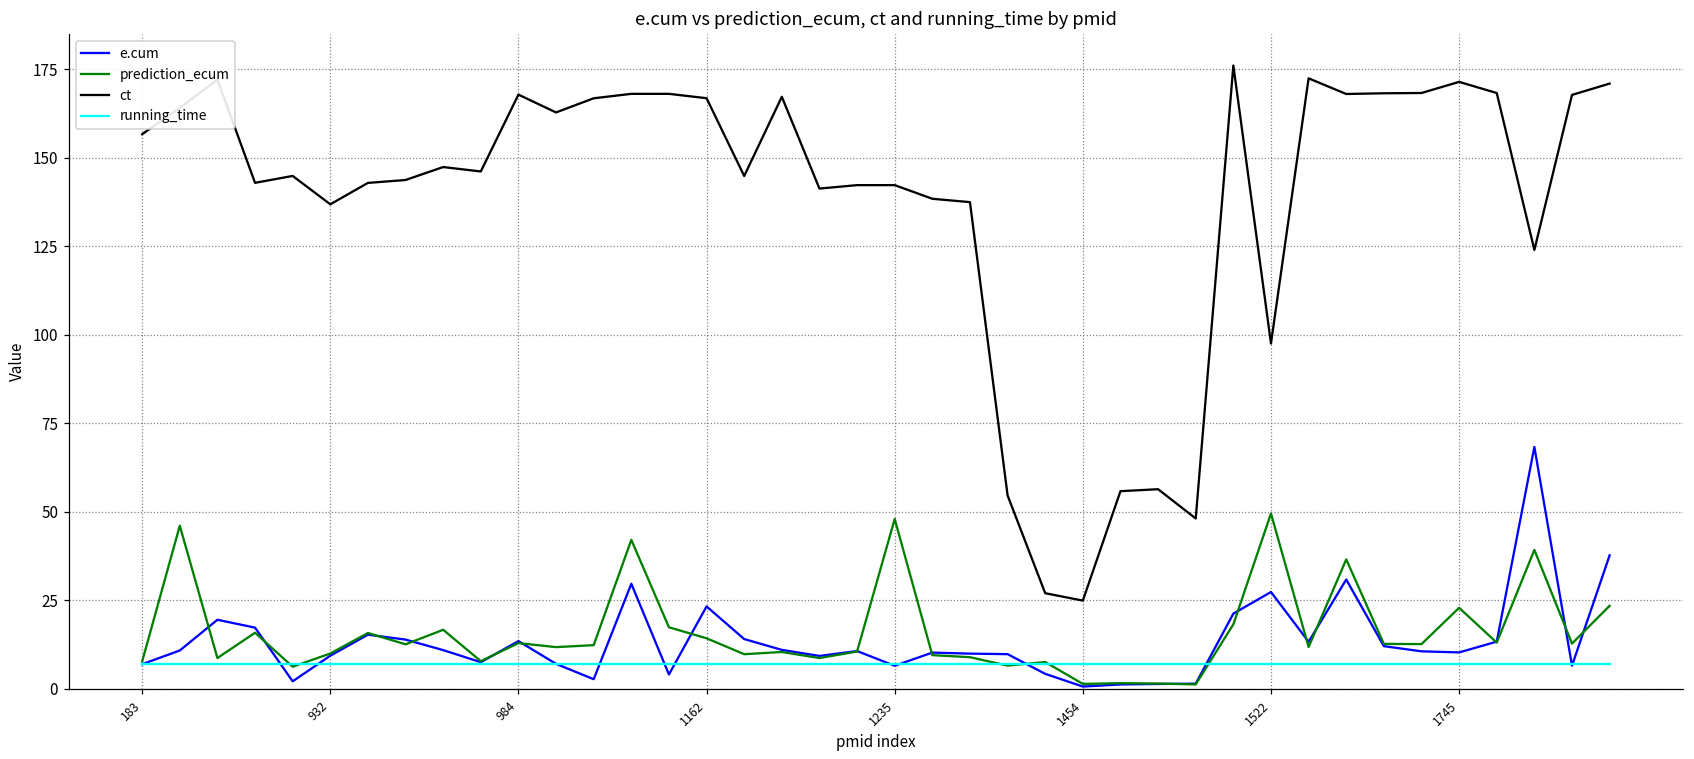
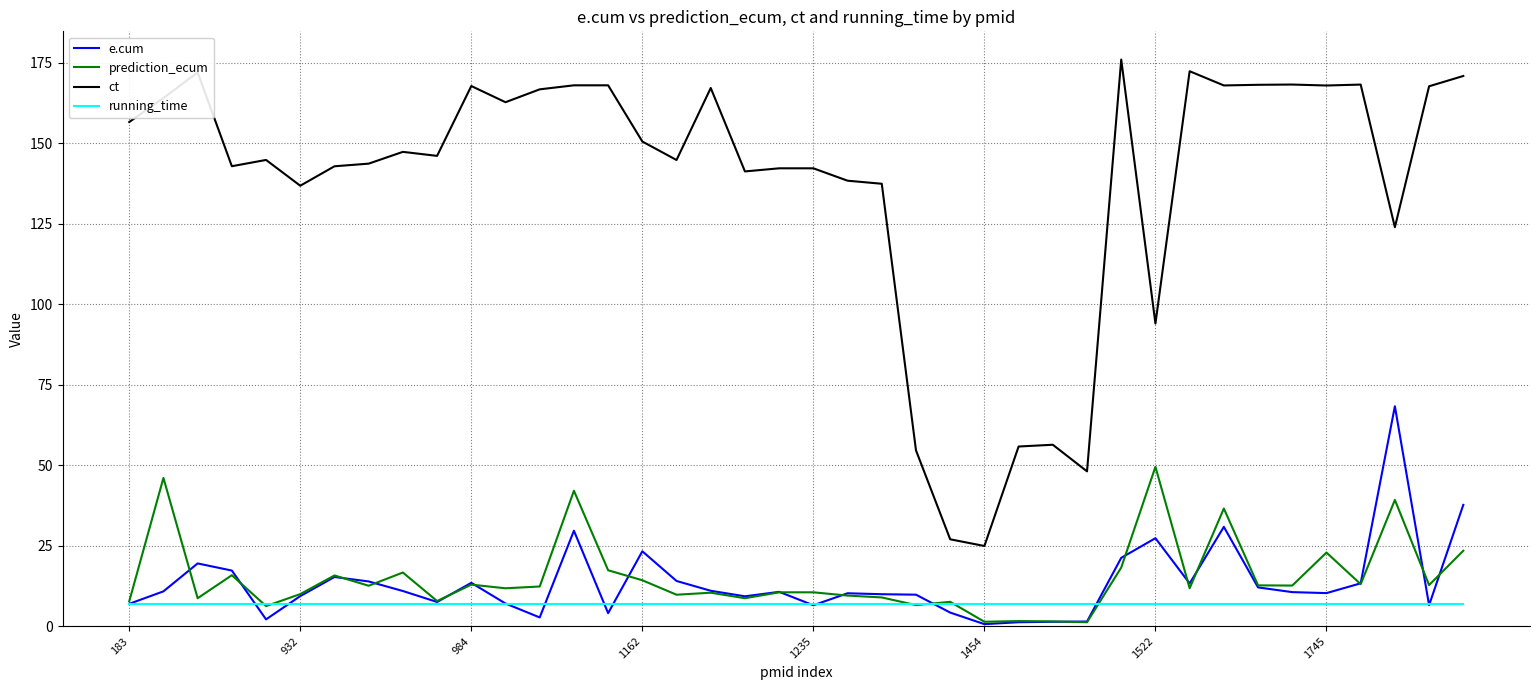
  {
    "e.cum": {
      "1162": 23,
      "1522": 27,
      "1745": 10
    },
    "prediction_ecum": {
      "1162": 14,
-     "1235": 48,
+     "1235": 11,
      "1522": 49,
      "1745": 23
    },
    "ct": {
      "183": 157,
      "932": 137,
      "984": 168,
-     "1162": 167,
+     "1162": 151,
      "1235": 142,
      "1454": 25,
-     "1522": 98,
-     "1745": 171
+     "1522": 94,
+     "1745": 168
    },
    "running_time": {
      "932": 7,
      "984": 7,
      "1162": 7,
      "1454": 7,
      "1522": 7,
      "1745": 7
    }
  }
